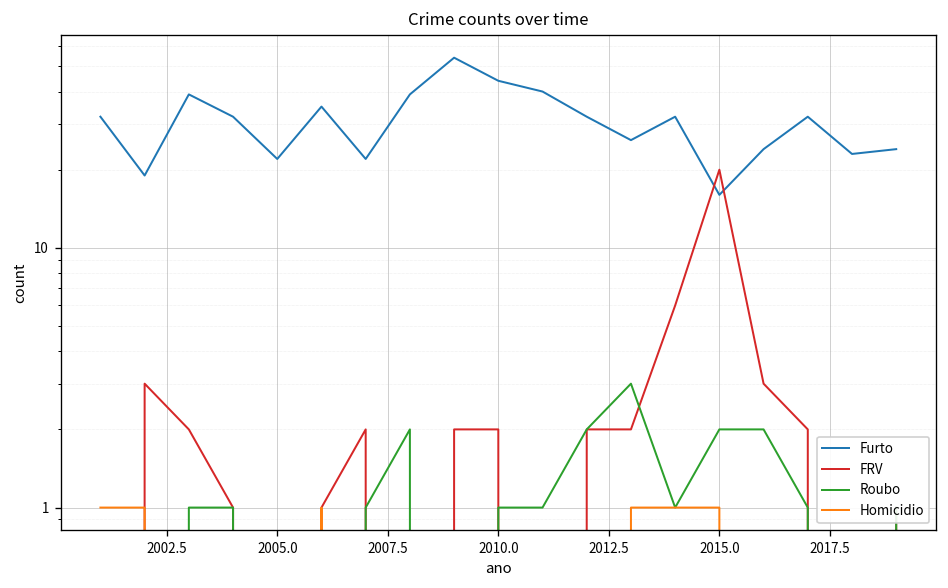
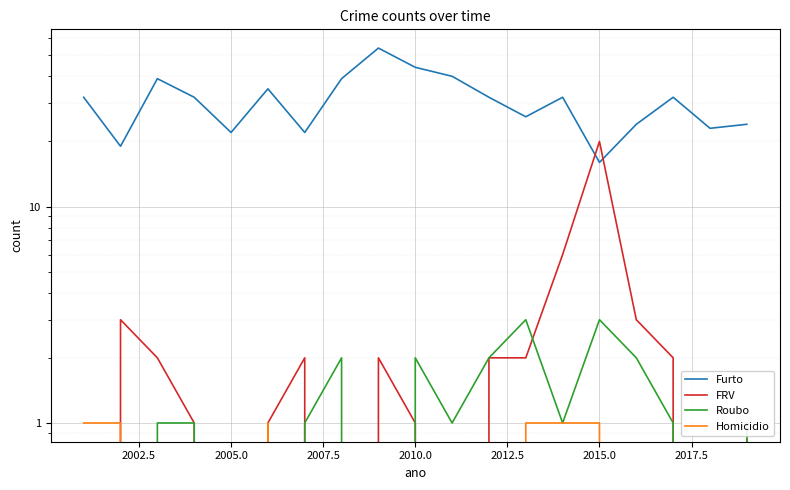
  {
    "Furto": {
      "2005.0": 22,
      "2010.0": 44,
      "2015.0": 16
    },
    "FRV": {
-     "2010.0": 2,
+     "2010.0": 1,
      "2015.0": 20
    },
    "Roubo": {
-     "2010.0": 1,
-     "2015.0": 2
+     "2010.0": 2,
+     "2015.0": 3
    },
    "Homicidio": {
      "2015.0": 1
    }
  }
